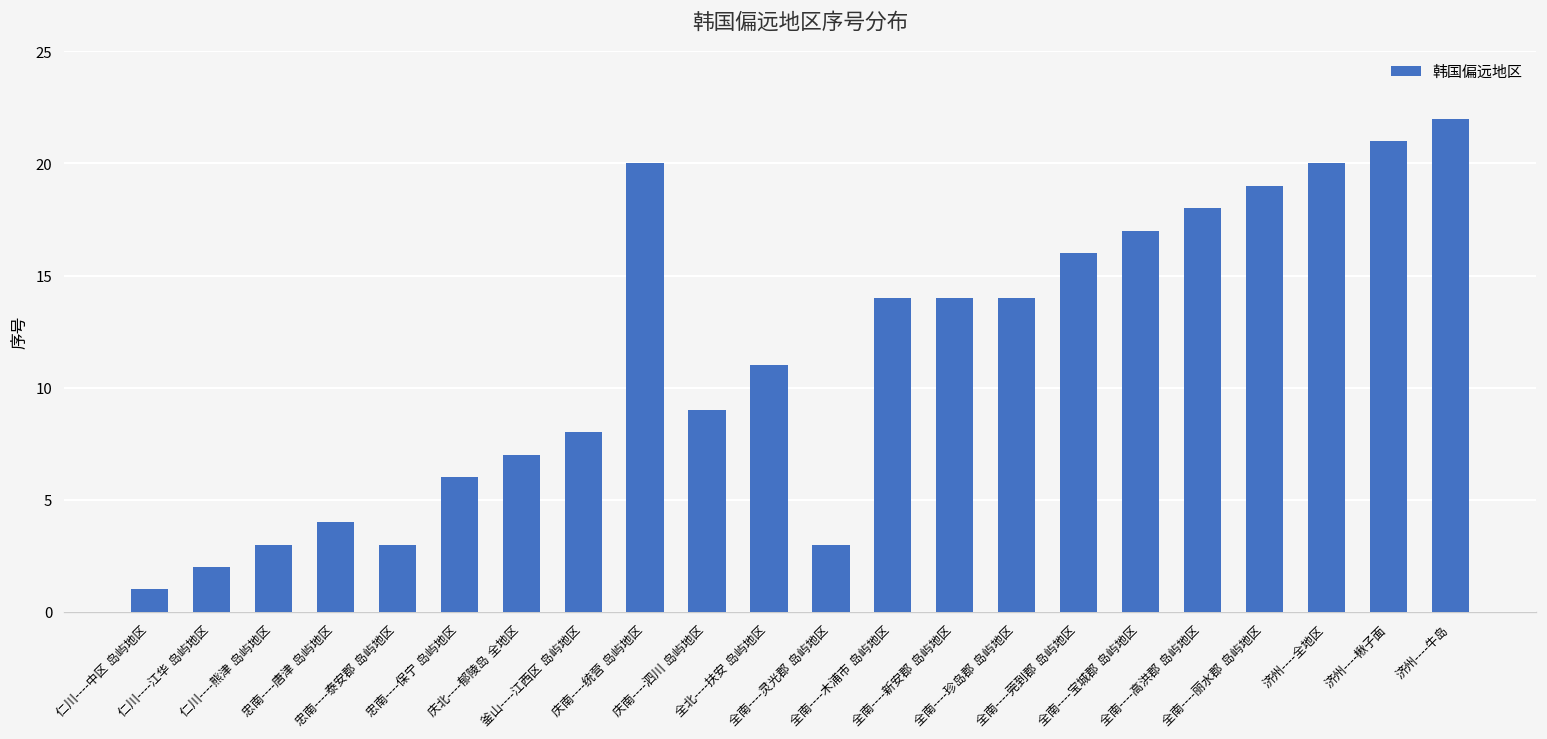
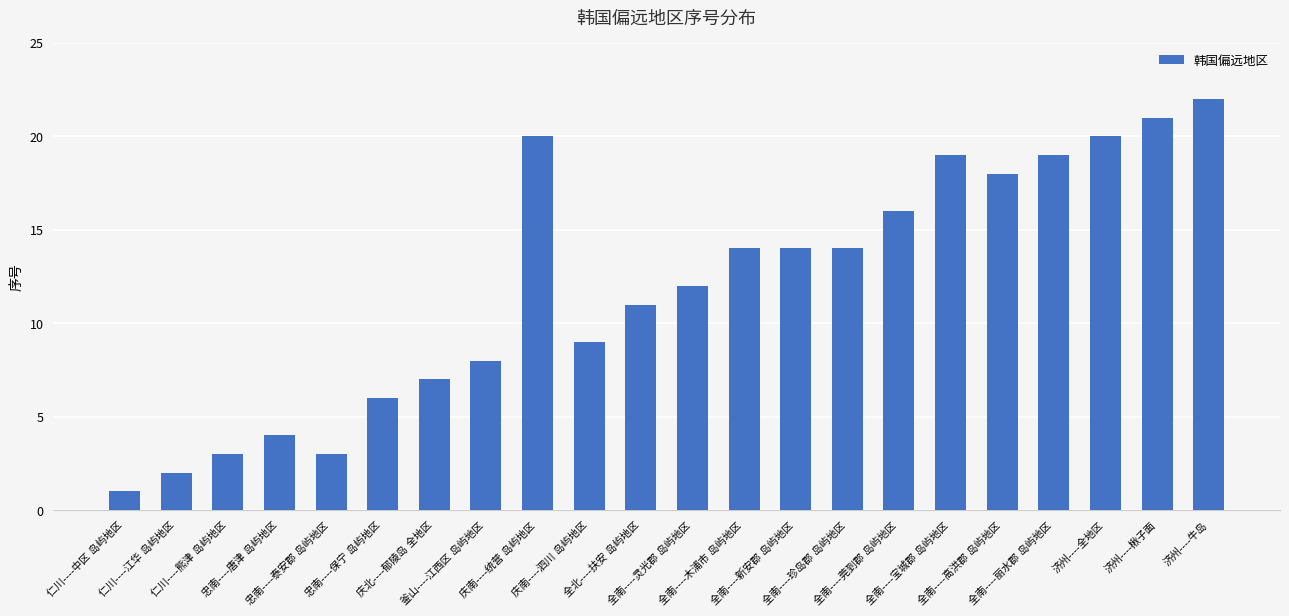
  {
    "仁川----中区 岛屿地区": 1,
    "仁川----江华 岛屿地区": 2,
    "仁川----熊津 岛屿地区": 3,
    "忠南----唐津 岛屿地区": 4,
    "忠南----泰安郡 岛屿地区": 3,
    "忠南----保宁 岛屿地区": 6,
    "庆北----郁陵岛 全地区": 7,
    "釜山----江西区 岛屿地区": 8,
    "庆南----统营 岛屿地区": 20,
    "庆南----泗川 岛屿地区": 9,
    "全北----扶安 岛屿地区": 11,
-   "全南----灵光郡 岛屿地区": 3,
+   "全南----灵光郡 岛屿地区": 12,
    "全南----木浦市 岛屿地区": 14,
    "全南----新安郡 岛屿地区": 14,
    "全南----珍岛郡 岛屿地区": 14,
    "全南----莞到郡 岛屿地区": 16,
-   "全南----宝城郡 岛屿地区": 17,
+   "全南----宝城郡 岛屿地区": 19,
    "全南----高洪郡 岛屿地区": 18,
    "全南----丽水郡 岛屿地区": 19,
    "济州----全地区": 20,
    "济州----楸子面": 21,
    "济州----牛岛": 22
  }
